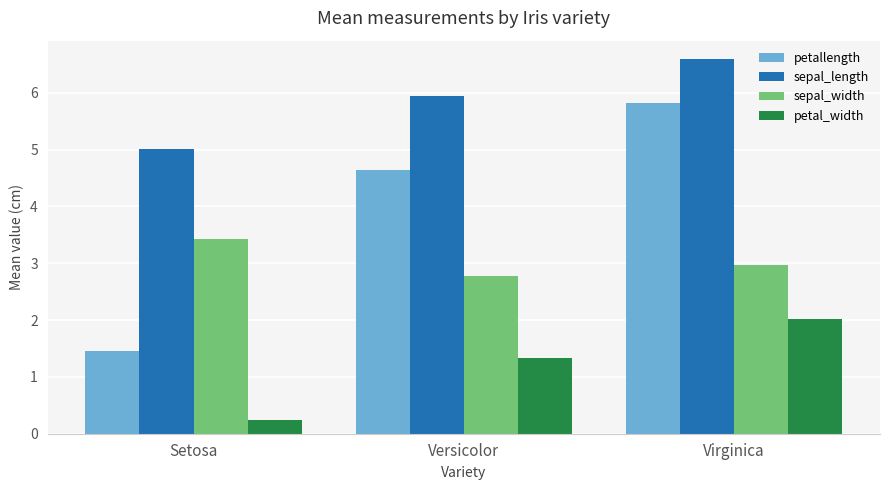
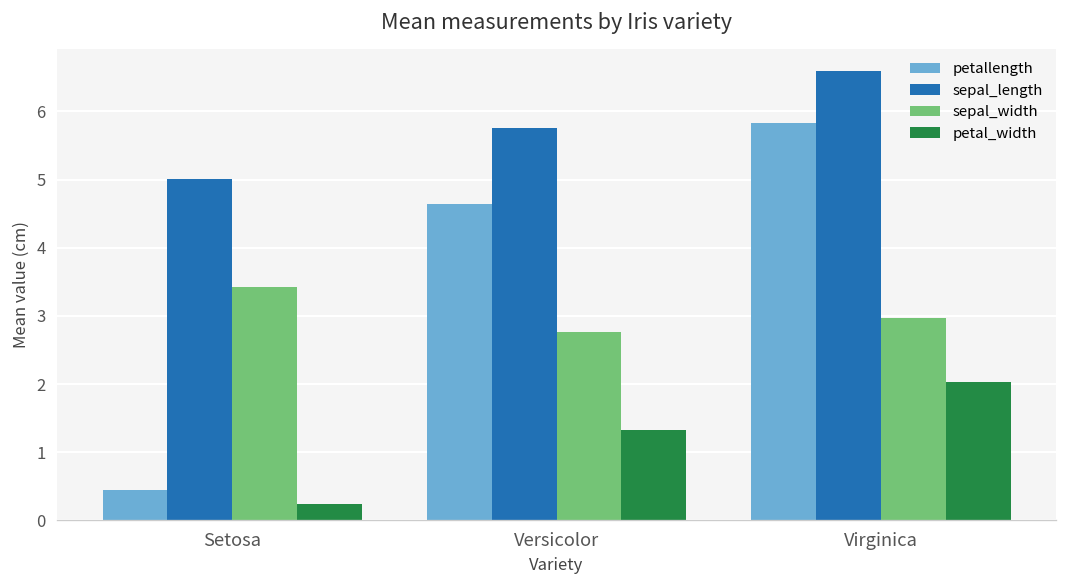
  {
    "petallength": {
-     "Setosa": 1.5,
+     "Setosa": 0.5,
      "Versicolor": 4.6,
      "Virginica": 5.8
    },
    "sepal_length": {
      "Setosa": 5.0,
-     "Versicolor": 5.9,
+     "Versicolor": 5.7,
      "Virginica": 6.6
    },
    "sepal_width": {
      "Setosa": 3.4,
      "Versicolor": 2.8,
      "Virginica": 3.0
    },
    "petal_width": {
      "Setosa": 0.2,
      "Versicolor": 1.3,
      "Virginica": 2.0
    }
  }
